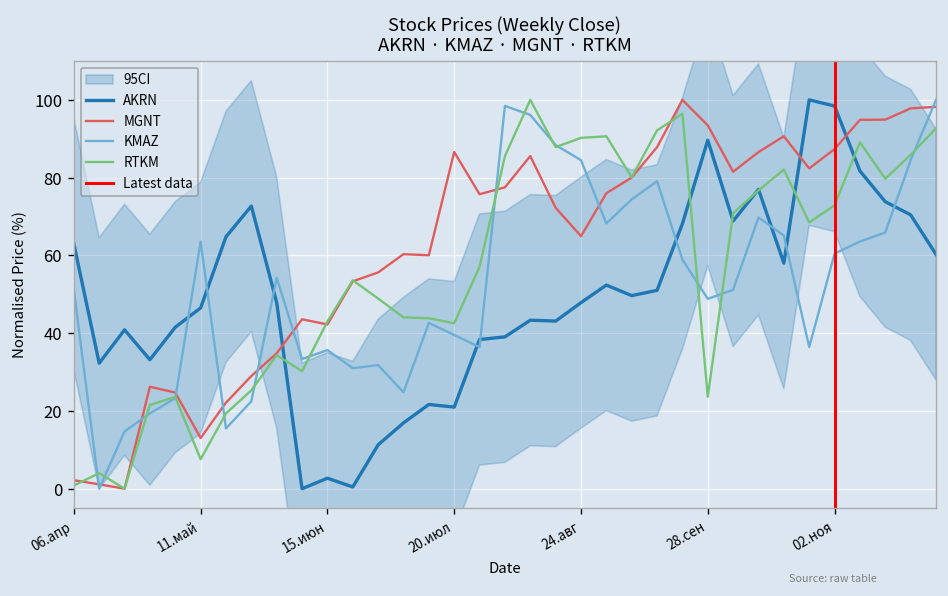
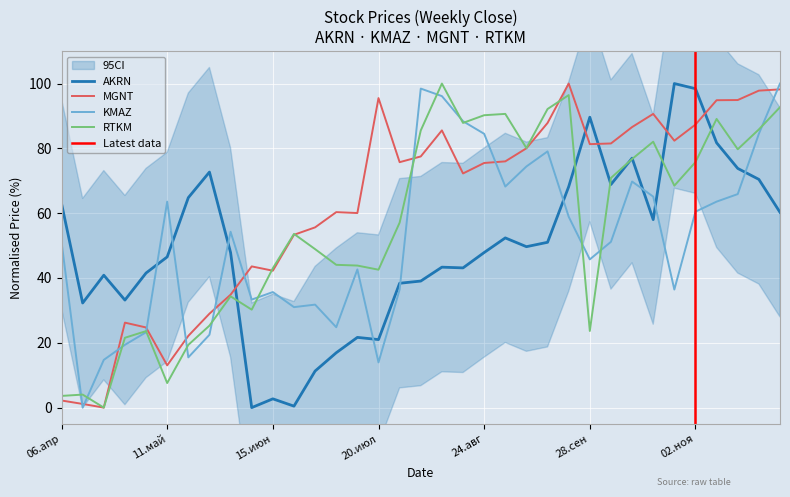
  {
    "MGNT": {
      "06.апр": 2,
      "11.май": 13,
-     "20.июл": 87,
-     "24.авг": 65,
-     "28.сен": 93,
+     "20.июл": 96,
+     "24.авг": 75,
+     "28.сен": 81,
      "02.ноя": 87
    },
    "KMAZ": {
      "06.апр": 51,
      "11.май": 64,
-     "20.июл": 40,
+     "20.июл": 14,
      "24.авг": 84,
-     "28.сен": 49,
+     "28.сен": 46,
      "02.ноя": 60
    },
    "RTKM": {
-     "06.апр": 1,
+     "06.апр": 4,
      "11.май": 8,
      "20.июл": 43,
      "24.авг": 90,
      "28.сен": 24,
-     "02.ноя": 73
+     "02.ноя": 76
    }
  }
